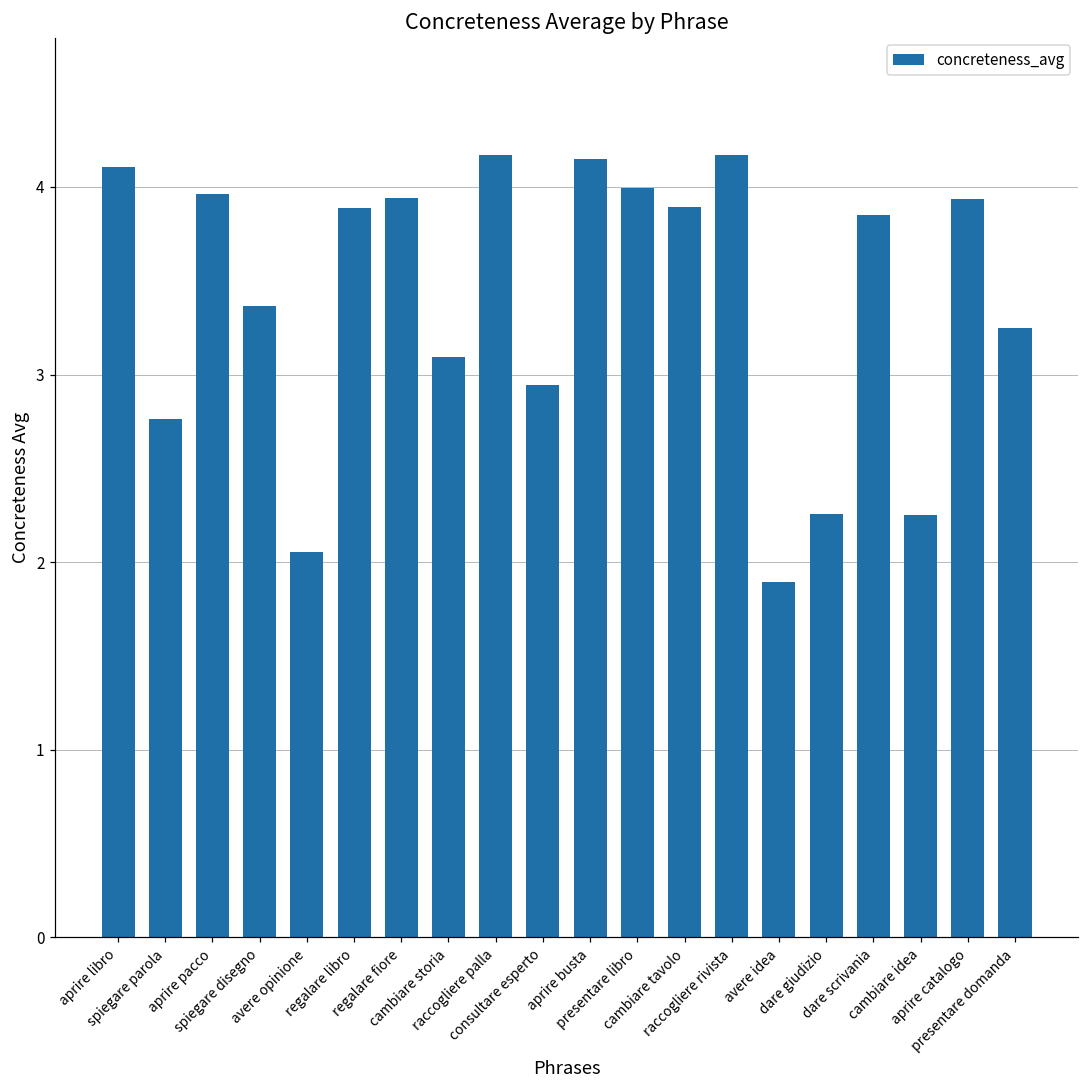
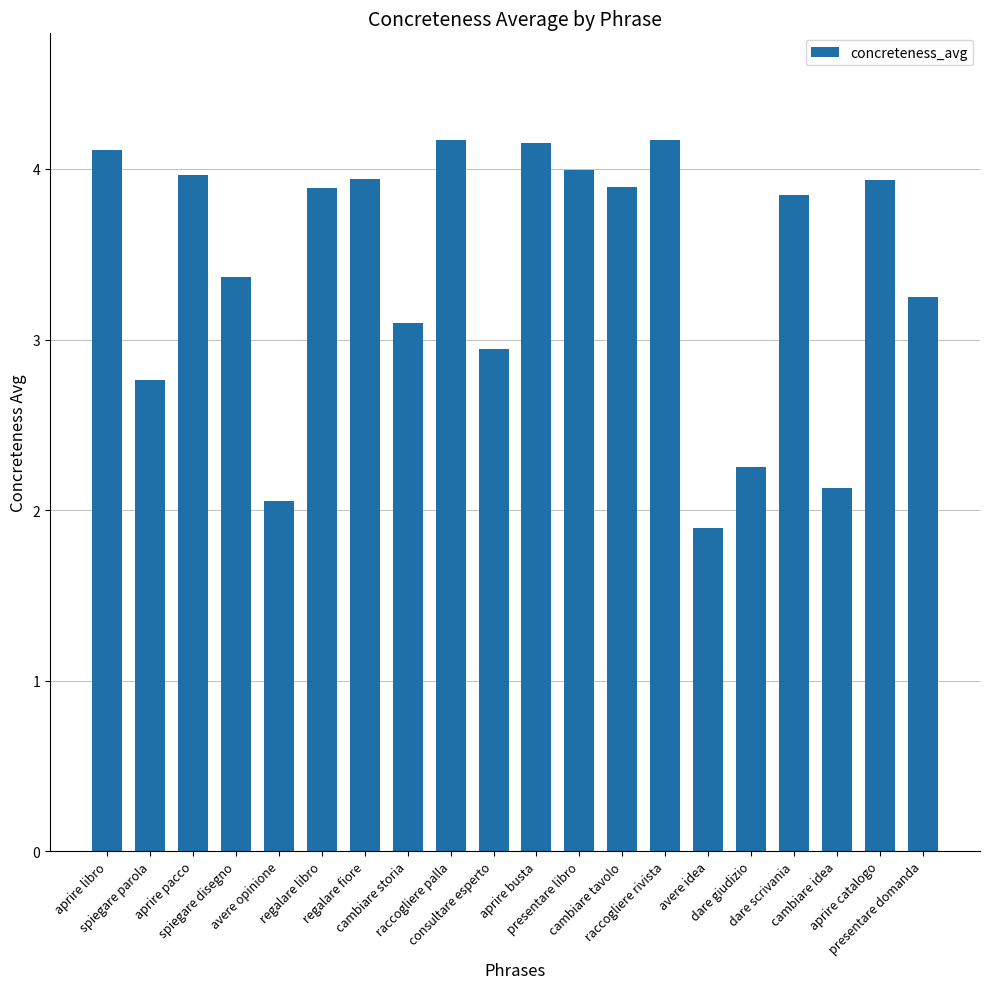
  {
    "aprire libro": 4.11,
    "spiegare parola": 2.77,
    "aprire pacco": 3.97,
    "spiegare disegno": 3.37,
    "avere opinione": 2.06,
    "regalare libro": 3.89,
    "regalare fiore": 3.94,
    "cambiare storia": 3.10,
    "raccogliere palla": 4.17,
    "consultare esperto": 2.95,
    "aprire busta": 4.15,
    "presentare libro": 3.99,
    "cambiare tavolo": 3.90,
    "raccogliere rivista": 4.17,
    "avere idea": 1.90,
    "dare giudizio": 2.26,
    "dare scrivania": 3.85,
-   "cambiare idea": 2.25,
+   "cambiare idea": 2.13,
    "aprire catalogo": 3.94,
    "presentare domanda": 3.25
  }
